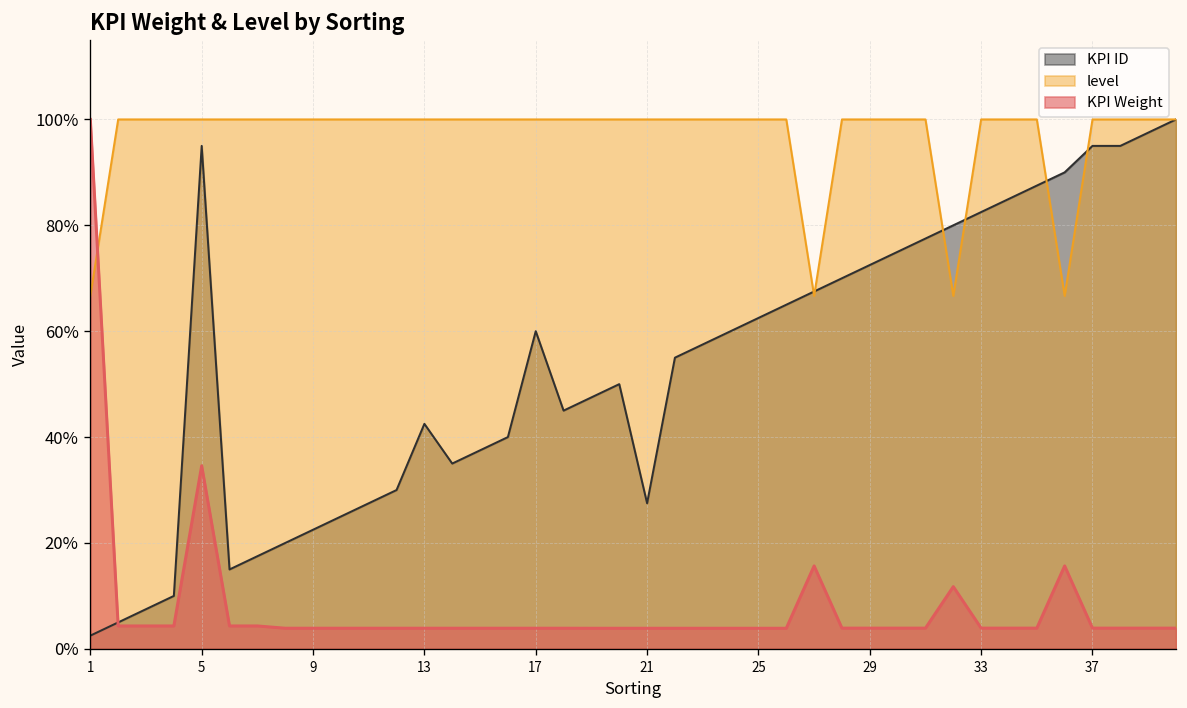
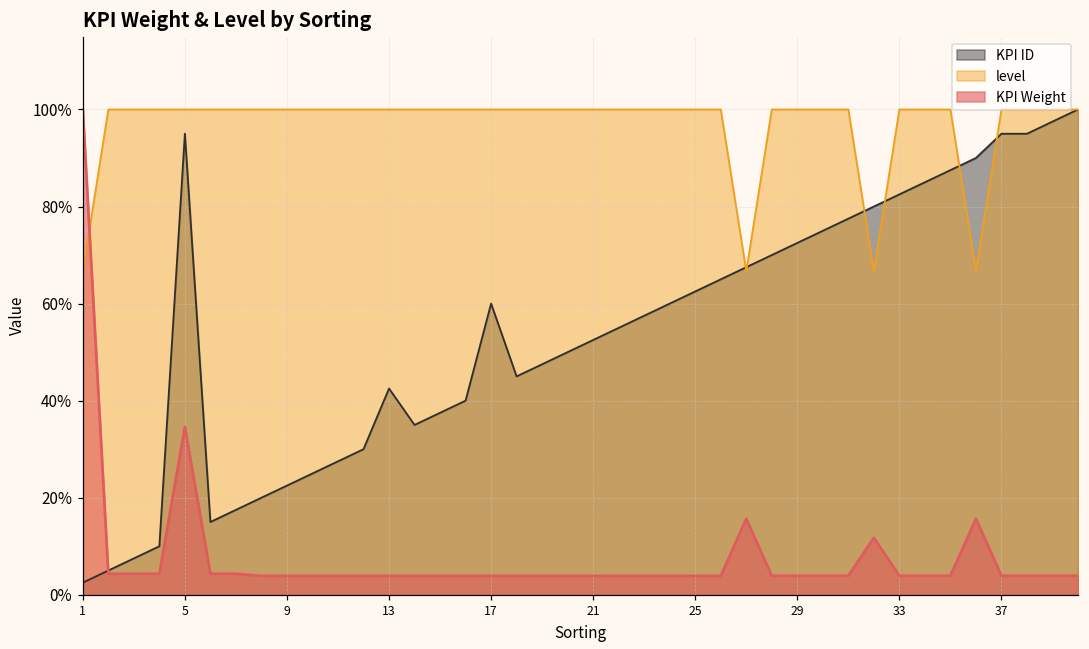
  {
    "KPI ID": {
      "1": "3%",
      "5": "95%",
      "9": "23%",
      "13": "43%",
      "17": "60%",
-     "21": "28%",
+     "21": "53%",
      "25": "63%",
      "29": "73%",
      "33": "83%",
      "37": "95%"
    },
    "level": {
      "1": "67%",
      "5": "100%",
      "9": "100%",
      "13": "100%",
      "17": "100%",
      "21": "100%",
      "25": "100%",
      "29": "100%",
      "33": "100%"
    },
    "KPI Weight": {
      "1": "100%",
      "5": "35%",
      "9": "4%",
      "13": "4%",
      "17": "4%",
      "21": "4%",
      "25": "4%",
      "29": "4%",
      "33": "4%",
      "37": "4%"
    }
  }
